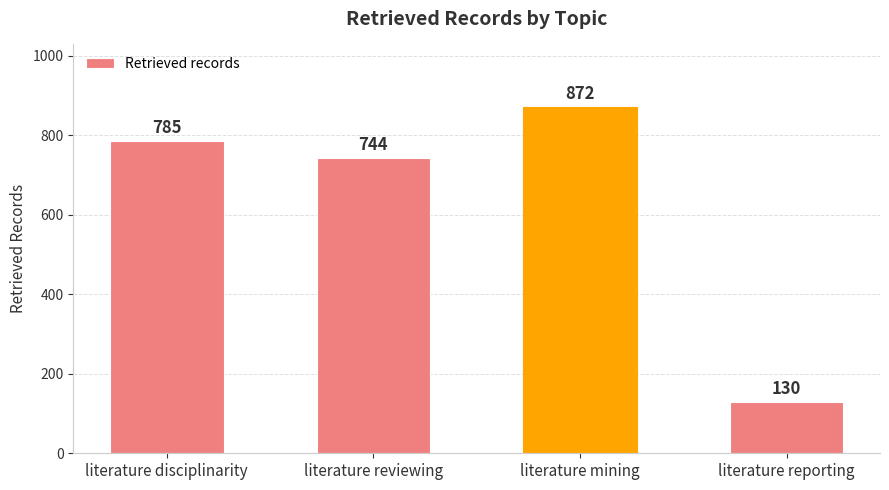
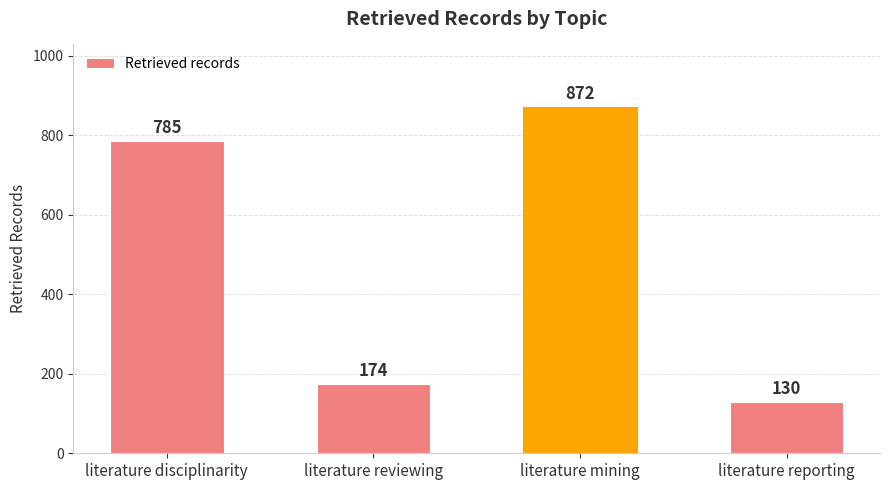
  {
    "literature disciplinarity": 785,
-   "literature reviewing": 744,
+   "literature reviewing": 174,
    "literature mining": 872,
    "literature reporting": 130
  }
